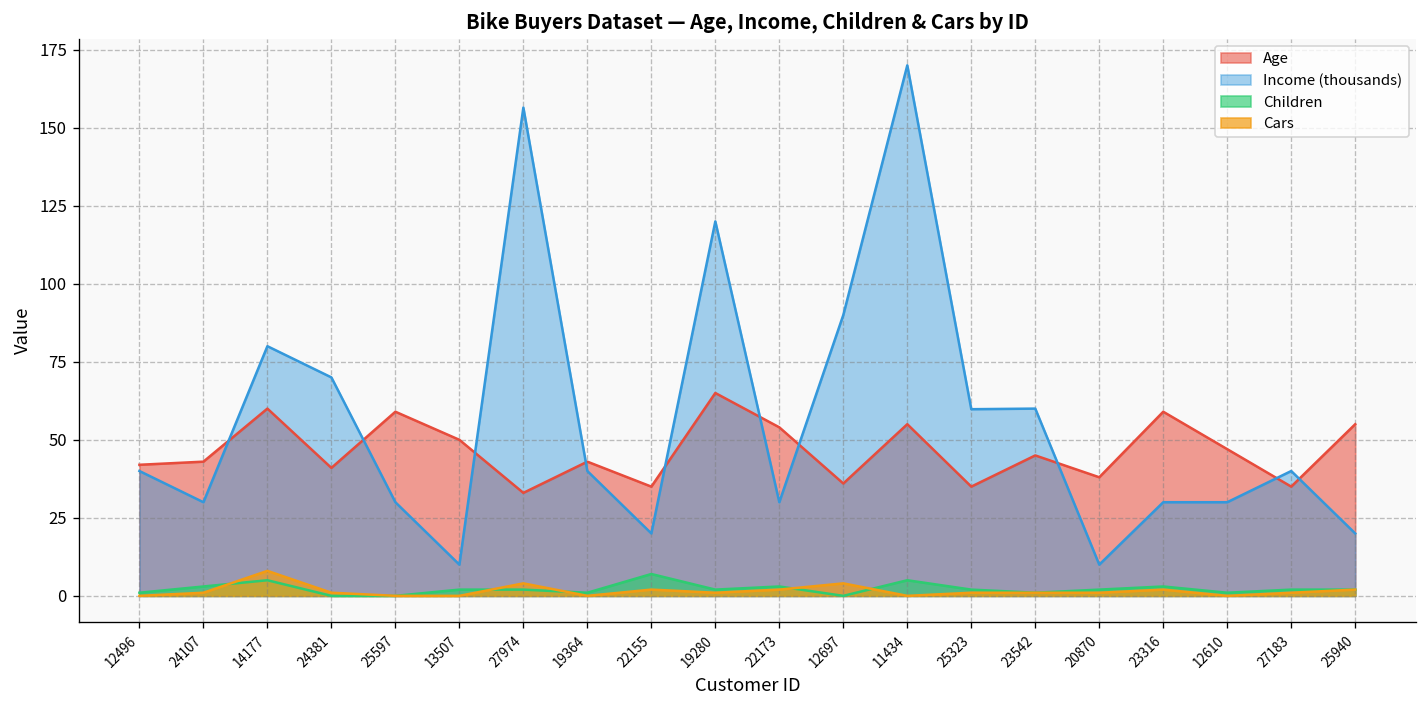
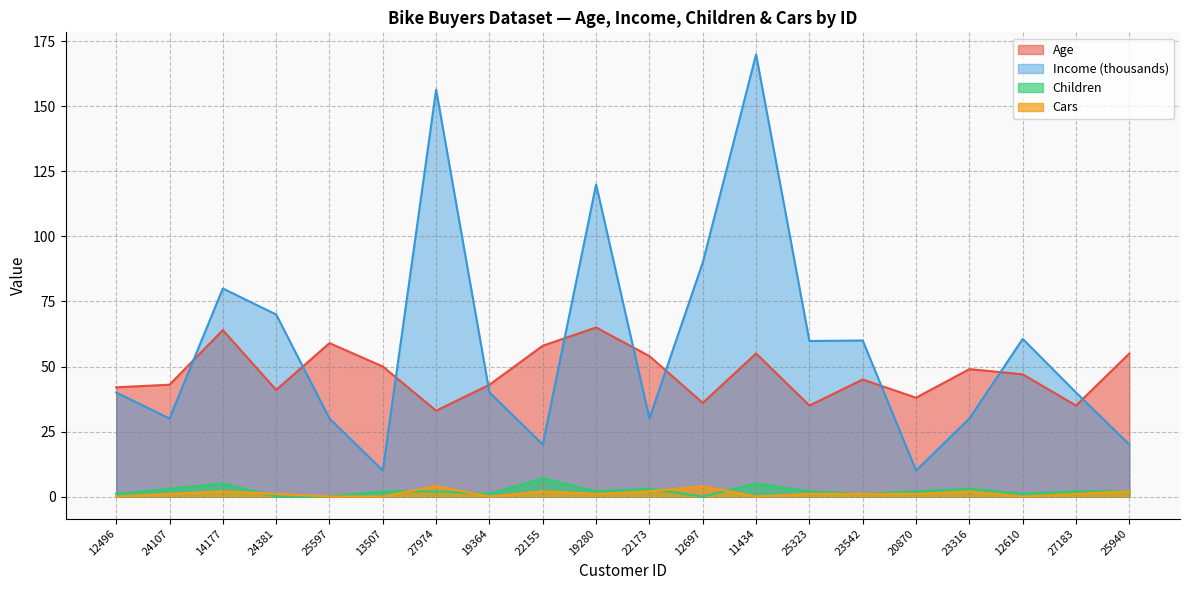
  {
    "Age": {
      "12496": 42,
      "24107": 43,
-     "14177": 60,
+     "14177": 64,
      "24381": 41,
      "25597": 59,
      "13507": 50,
      "27974": 33,
      "19364": 43,
-     "22155": 35,
+     "22155": 58,
      "19280": 65,
      "22173": 54,
      "12697": 36,
      "11434": 55,
      "25323": 35,
      "23542": 45,
      "20870": 38,
-     "23316": 59,
+     "23316": 49,
      "12610": 47,
      "27183": 35,
      "25940": 55
    },
    "Income (thousands)": {
      "12496": 40,
      "24107": 30,
      "14177": 80,
      "24381": 70,
      "25597": 30,
      "13507": 10,
      "27974": 156,
      "19364": 40,
      "22155": 20,
      "19280": 120,
      "22173": 30,
      "12697": 90,
      "11434": 170,
      "25323": 60,
      "23542": 60,
      "20870": 10,
      "23316": 30,
-     "12610": 30,
+     "12610": 61,
      "27183": 40,
      "25940": 20
    },
    "Children": {
      "12496": 1,
      "24107": 3,
      "14177": 5,
      "24381": 0,
      "13507": 2,
      "27974": 2,
      "19364": 1,
      "22155": 7,
      "19280": 2,
      "22173": 3,
      "12697": 0,
      "11434": 5,
      "25323": 2,
      "20870": 2,
      "23316": 3,
      "12610": 1,
      "27183": 2
    },
    "Cars": {
      "12496": 0,
      "24107": 1,
-     "14177": 8,
+     "14177": 2,
      "24381": 1,
      "13507": 0,
      "27974": 4,
      "19364": 0,
      "22155": 2,
      "19280": 1,
      "22173": 2,
      "12697": 4,
      "11434": 0,
      "25323": 1,
      "20870": 1,
      "23316": 2,
      "12610": 0,
      "27183": 1
    }
  }
